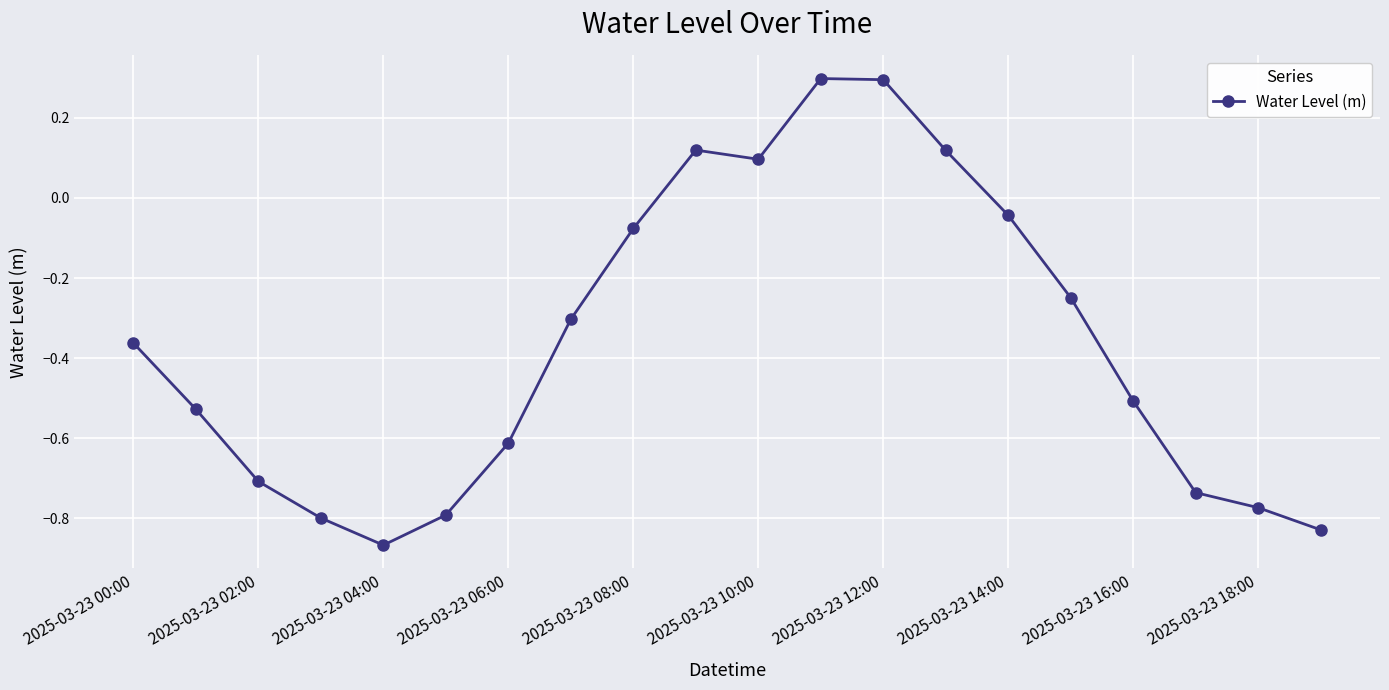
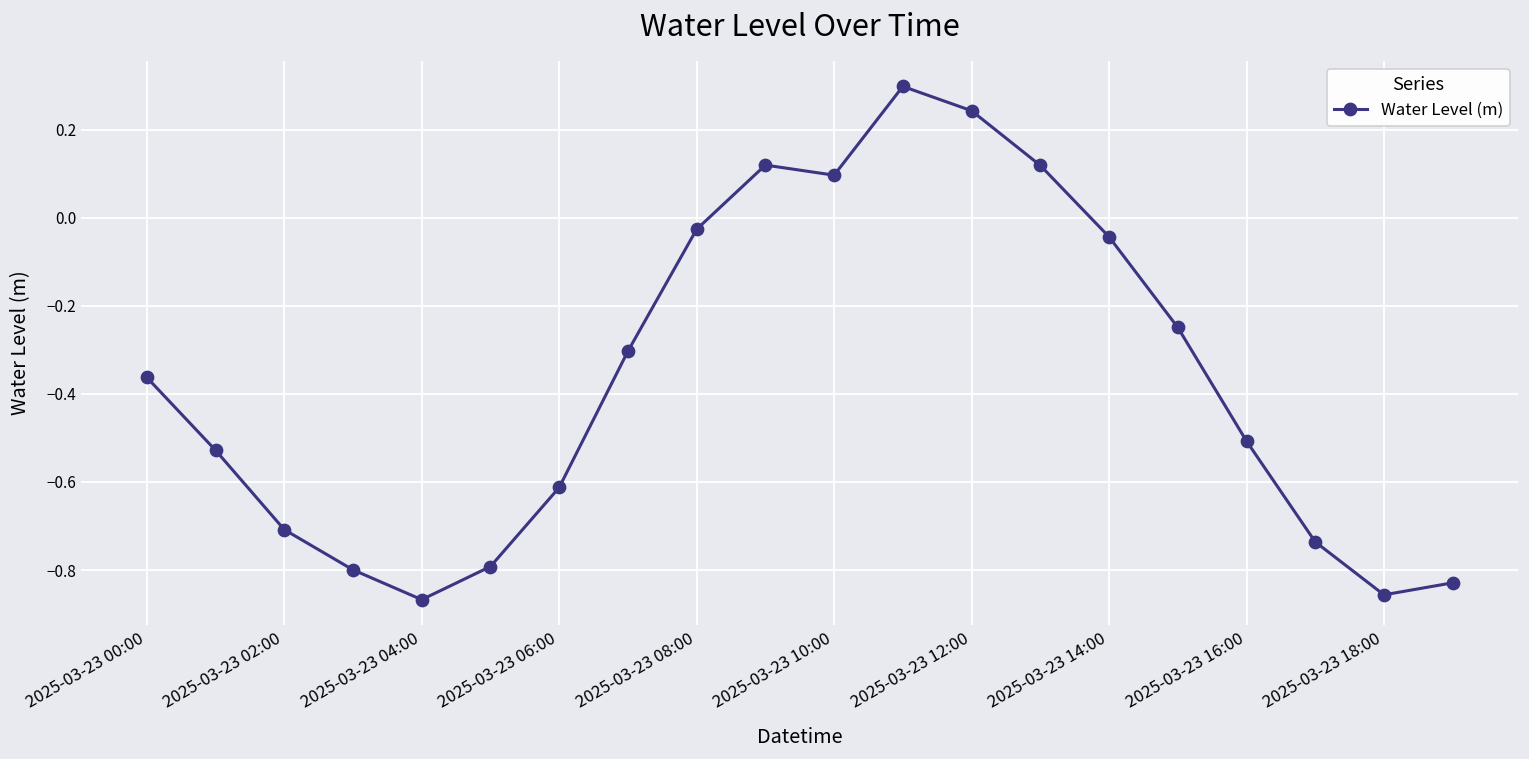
  {
    "2025-03-23 00:00": -0.36,
    "2025-03-23 02:00": -0.71,
    "2025-03-23 04:00": -0.87,
    "2025-03-23 06:00": -0.61,
-   "2025-03-23 08:00": -0.08,
+   "2025-03-23 08:00": -0.03,
    "2025-03-23 10:00": 0.10,
-   "2025-03-23 12:00": 0.30,
+   "2025-03-23 12:00": 0.24,
    "2025-03-23 14:00": -0.04,
    "2025-03-23 16:00": -0.51,
-   "2025-03-23 18:00": -0.77
+   "2025-03-23 18:00": -0.86
  }
